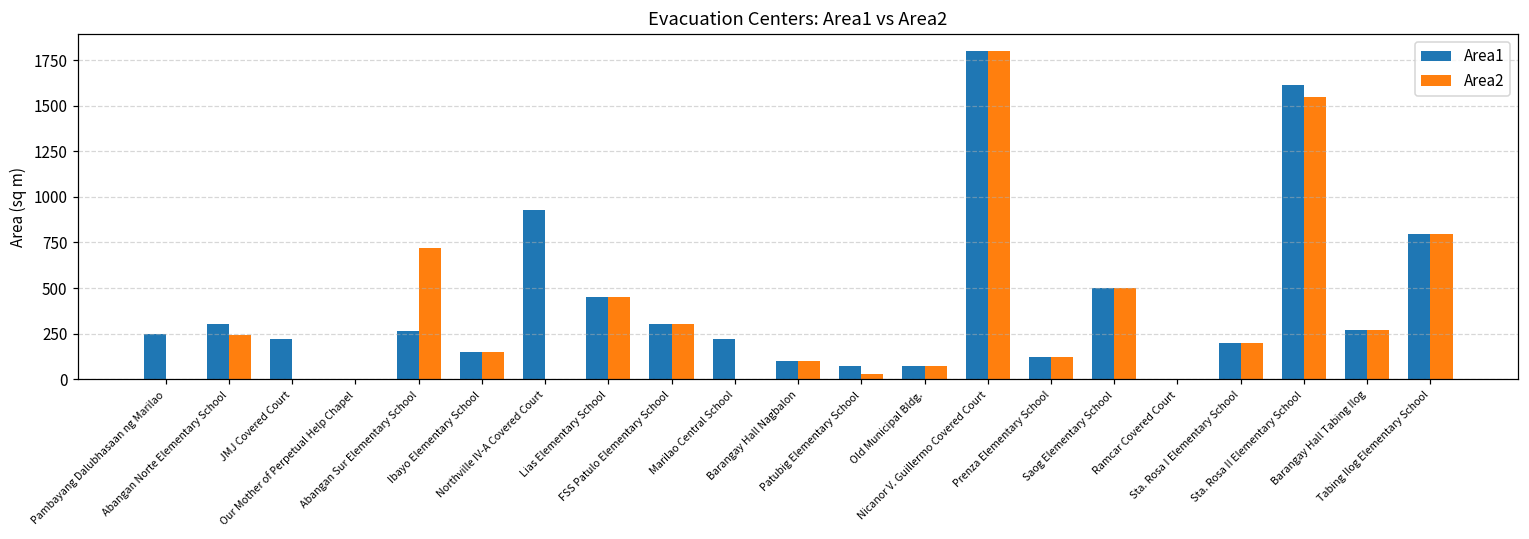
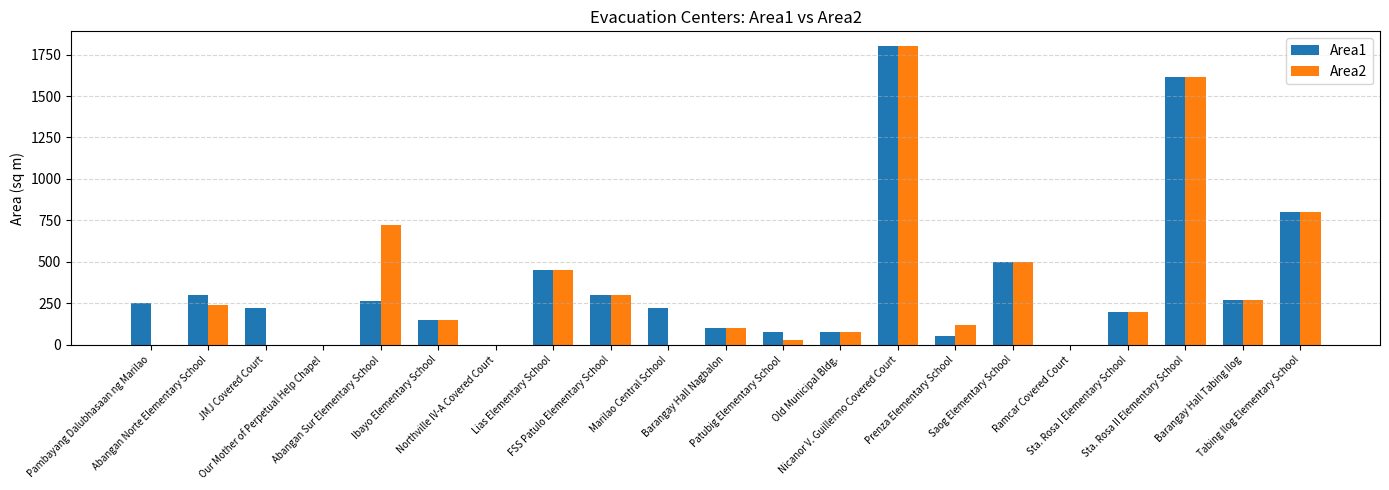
  {
    "Area1": {
      "Pambayang Dalubhasaan ng Marilao": 250,
      "Abangan Norte Elementary School": 300,
      "JMJ Covered Court": 220,
      "Our Mother of Perpetual Help Chapel": 0,
      "Abangan Sur Elementary School": 270,
      "Ibayo Elementary School": 150,
-     "Northville IV-A Covered Court": 930,
+     "Northville IV-A Covered Court": 0,
      "Lias Elementary School": 450,
      "FSS Patulo Elementary School": 300,
      "Marilao Central School": 220,
      "Barangay Hall Nagbalon": 100,
      "Patubig Elementary School": 80,
      "Old Municipal Bldg.": 80,
      "Nicanor V. Guillermo Covered Court": 1800,
-     "Prenza Elementary School": 120,
+     "Prenza Elementary School": 60,
      "Saog Elementary School": 500,
      "Ramcar Covered Court": 0,
      "Sta. Rosa I Elementary School": 200,
      "Sta. Rosa II Elementary School": 1620,
      "Barangay Hall Tabing Ilog": 270,
      "Tabing Ilog Elementary School": 800
    },
    "Area2": {
      "Pambayang Dalubhasaan ng Marilao": 0,
      "Abangan Norte Elementary School": 240,
      "JMJ Covered Court": 0,
      "Our Mother of Perpetual Help Chapel": 0,
      "Abangan Sur Elementary School": 720,
      "Ibayo Elementary School": 150,
      "Northville IV-A Covered Court": 0,
      "Lias Elementary School": 450,
      "FSS Patulo Elementary School": 300,
      "Marilao Central School": 0,
      "Barangay Hall Nagbalon": 100,
      "Patubig Elementary School": 30,
      "Old Municipal Bldg.": 80,
      "Nicanor V. Guillermo Covered Court": 1800,
      "Prenza Elementary School": 120,
      "Saog Elementary School": 500,
      "Ramcar Covered Court": 0,
      "Sta. Rosa I Elementary School": 200,
-     "Sta. Rosa II Elementary School": 1550,
+     "Sta. Rosa II Elementary School": 1620,
      "Barangay Hall Tabing Ilog": 270,
      "Tabing Ilog Elementary School": 800
    }
  }
